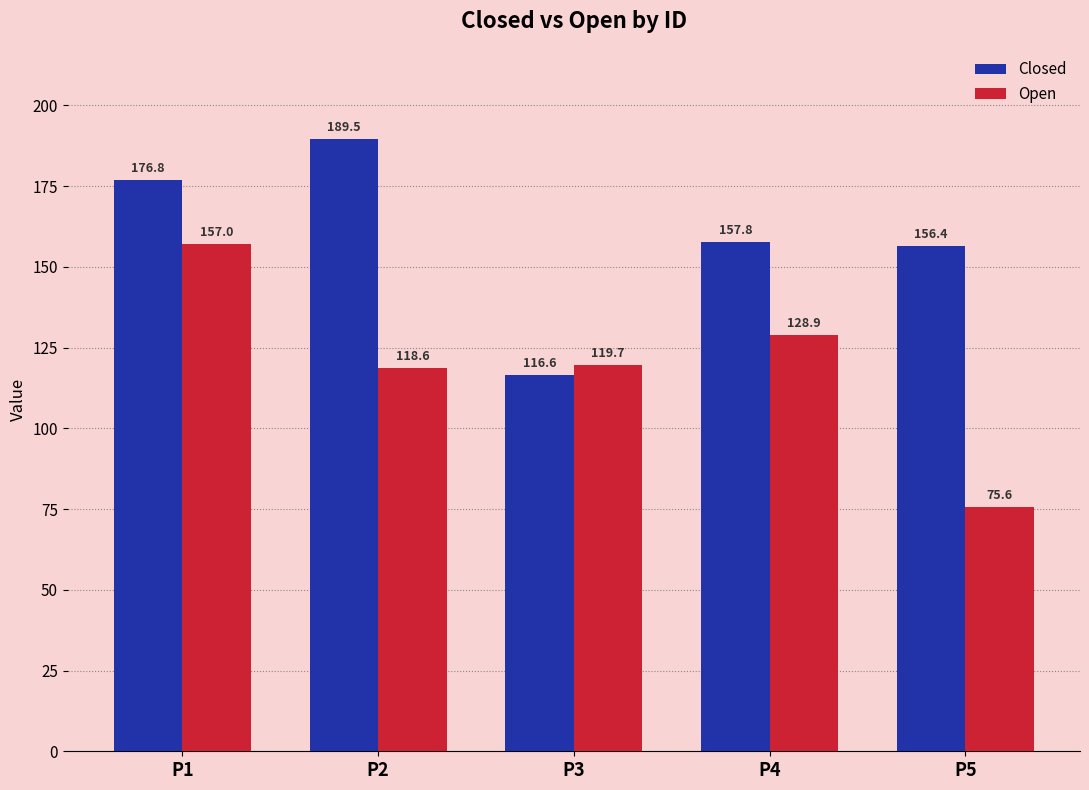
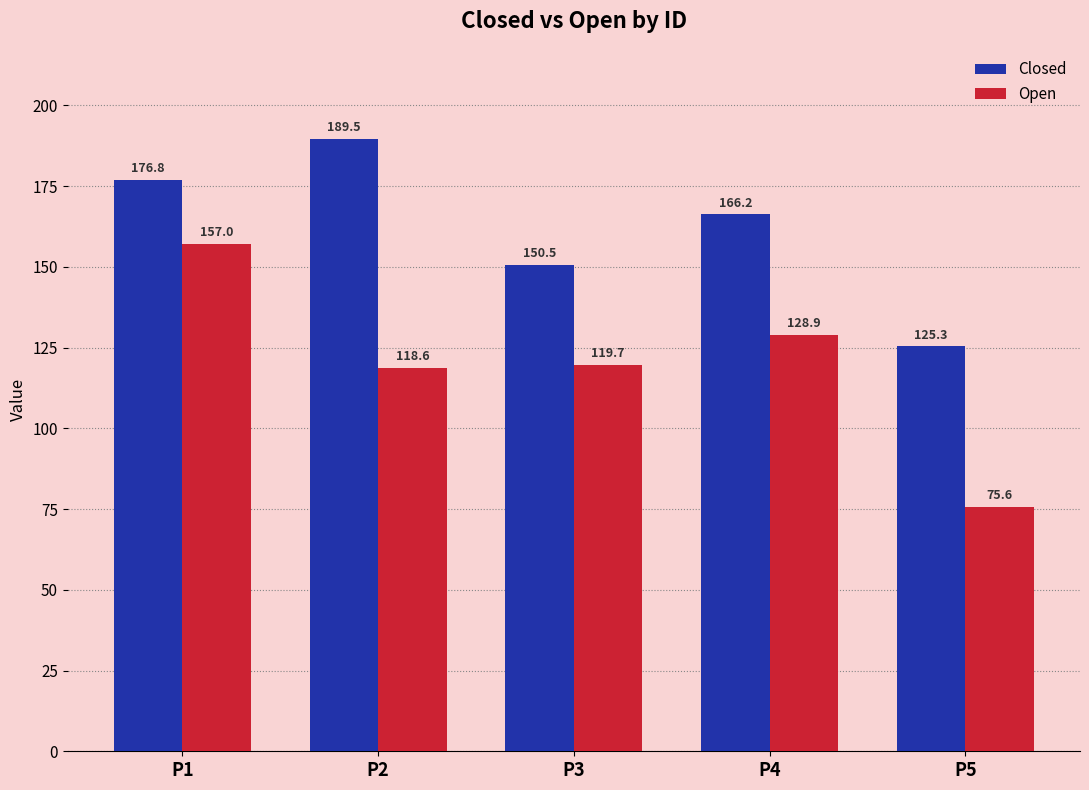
  {
    "Closed": {
      "P1": 176.8,
      "P2": 189.5,
-     "P3": 116.6,
-     "P4": 157.8,
-     "P5": 156.4
+     "P3": 150.5,
+     "P4": 166.2,
+     "P5": 125.3
    },
    "Open": {
      "P1": 157.0,
      "P2": 118.6,
      "P3": 119.7,
      "P4": 128.9,
      "P5": 75.6
    }
  }
